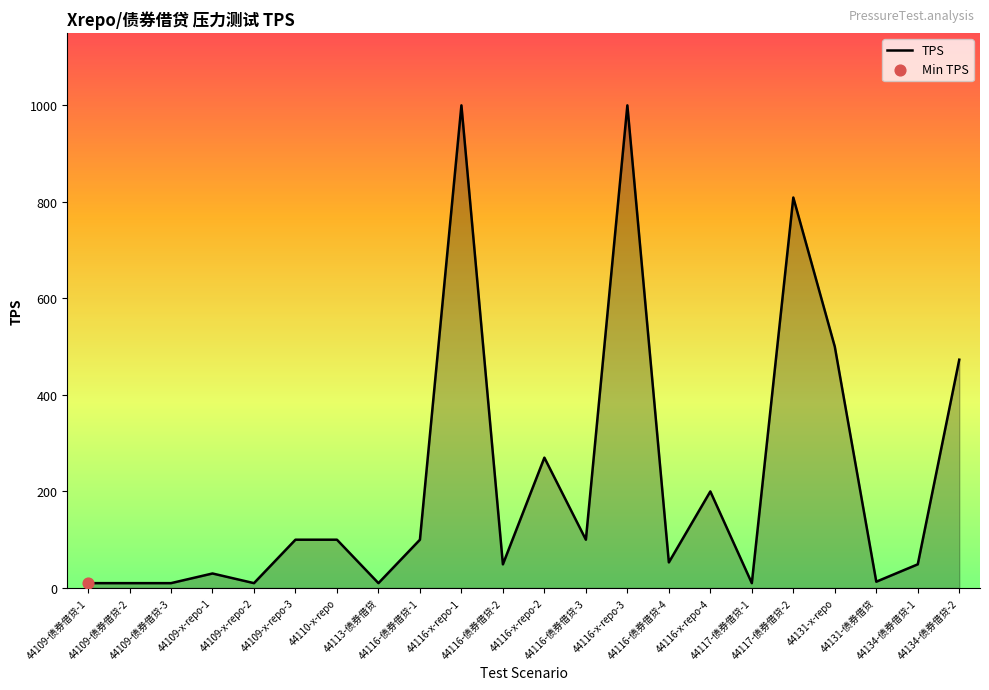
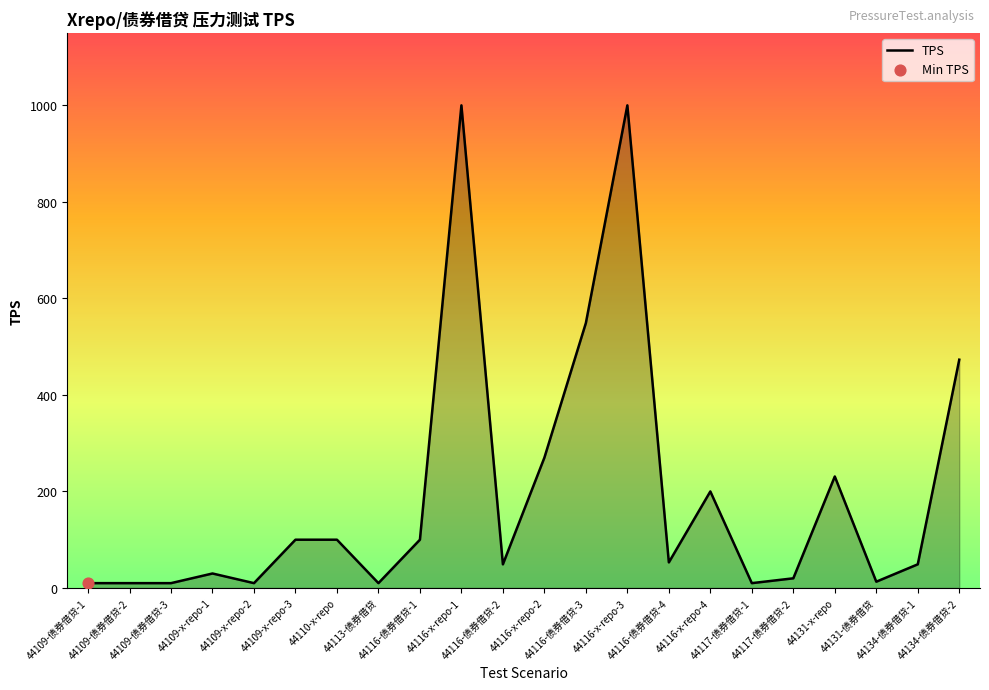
  {
    "TPS": {
      "44109-债券借贷-2": 10,
      "44109-债券借贷-3": 10,
      "44109-x-repo-1": 30,
      "44109-x-repo-2": 10,
      "44109-x-repo-3": 100,
      "44110-x-repo": 100,
      "44113-债券借贷": 10,
      "44116-债券借贷-1": 100,
      "44116-x-repo-1": 1000,
      "44116-债券借贷-2": 50,
      "44116-x-repo-2": 270,
-     "44116-债券借贷-3": 100,
+     "44116-债券借贷-3": 550,
      "44116-x-repo-3": 1000,
      "44116-债券借贷-4": 50,
      "44116-x-repo-4": 200,
      "44117-债券借贷-1": 10,
-     "44117-债券借贷-2": 810,
-     "44131-x-repo": 500,
+     "44117-债券借贷-2": 20,
+     "44131-x-repo": 230,
      "44131-债券借贷": 10,
      "44134-债券借贷-1": 50,
      "44134-债券借贷-2": 470
    }
  }
